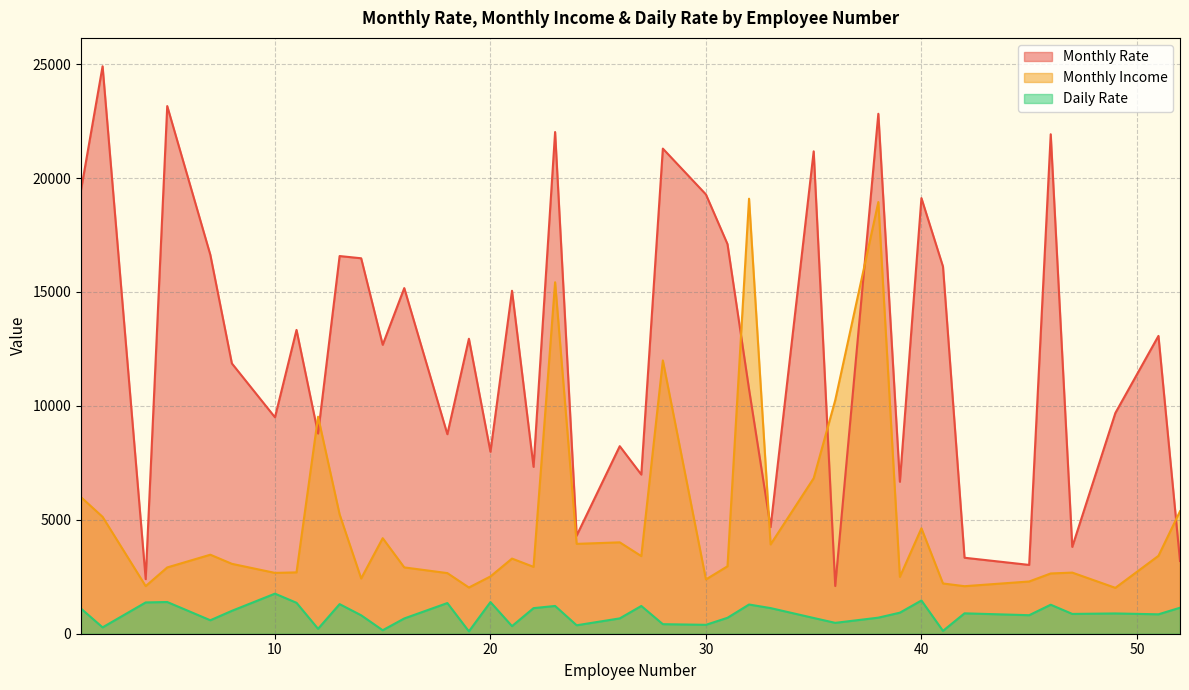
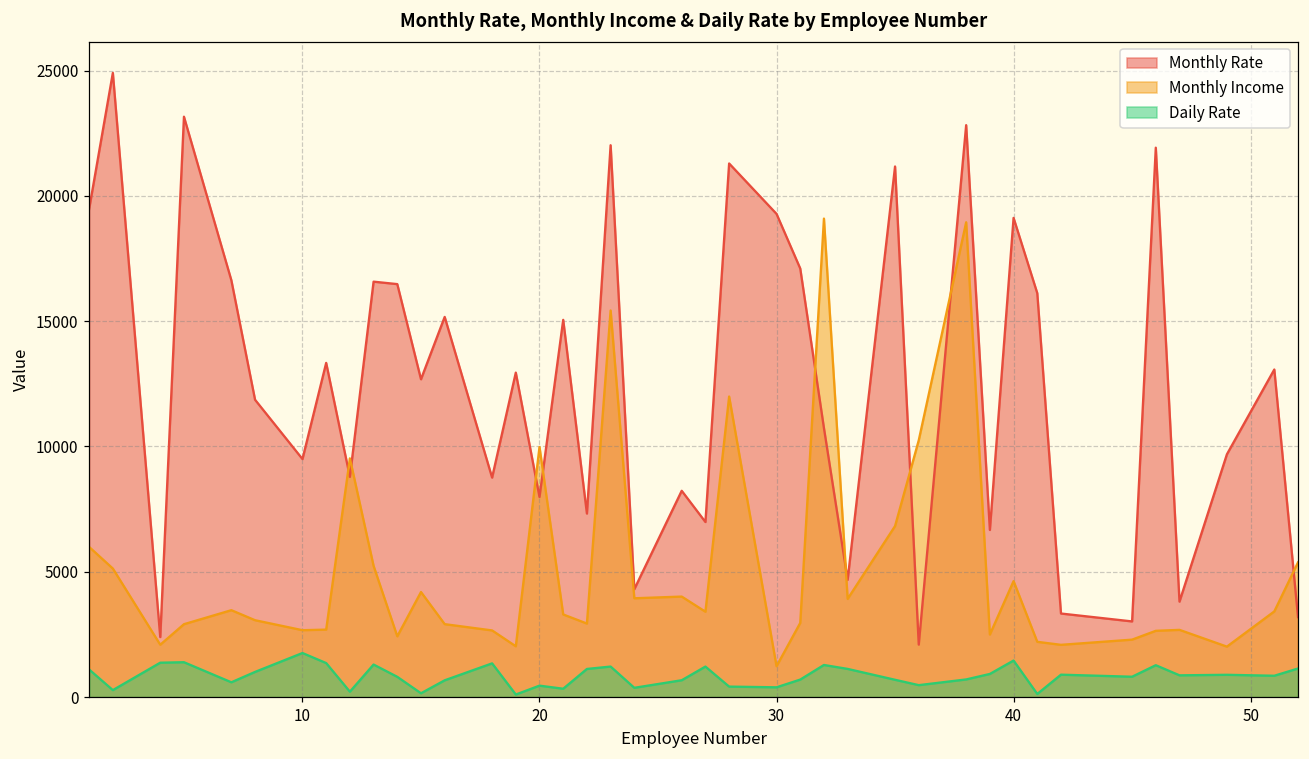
  {
    "Monthly Rate": {
      "10": 9500,
      "20": 8000,
      "30": 19300,
      "40": 19100
    },
    "Monthly Income": {
      "10": 2700,
-     "20": 2500,
-     "30": 2400,
+     "20": 10000,
+     "30": 1200,
      "40": 4600
    },
    "Daily Rate": {
      "10": 1800,
-     "20": 1400,
+     "20": 500,
      "30": 400,
      "40": 1500
    }
  }
